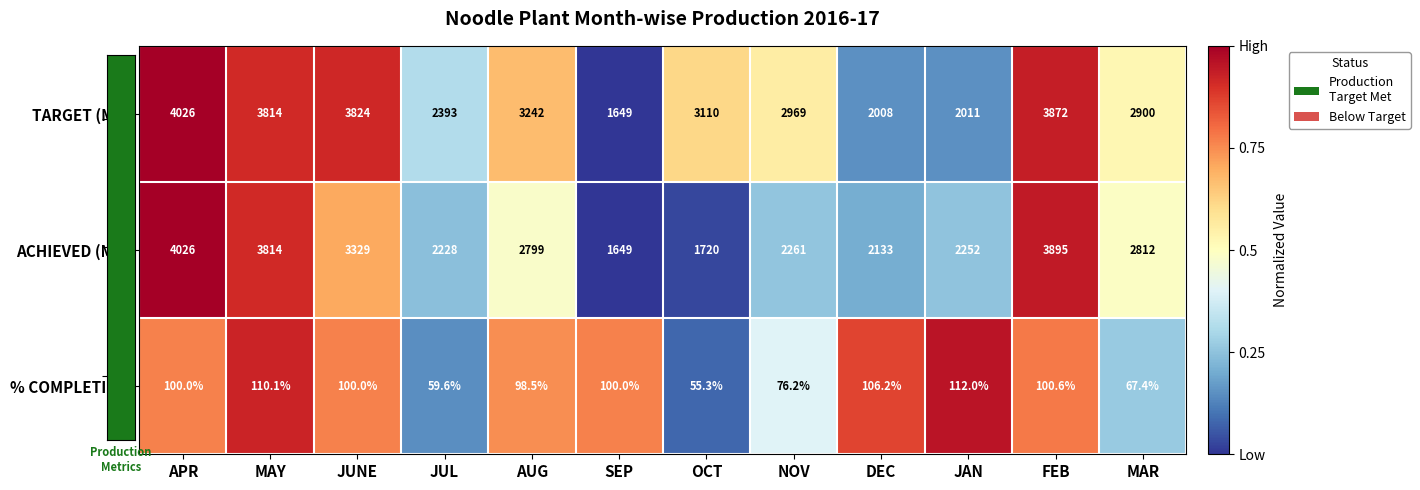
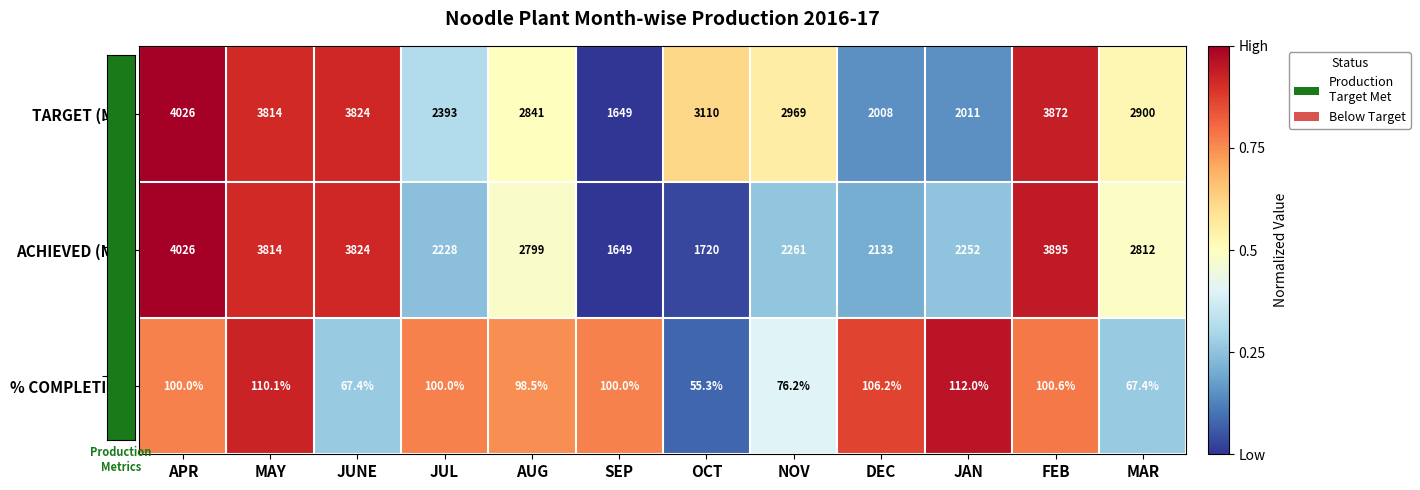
  {
    "Noodle Plant Month-wise Production 2016-17": {
      "TARGET (MT)": {
        "APR": "4026",
        "MAY": "3814",
        "JUNE": "3824",
        "JUL": "2393",
-       "AUG": "3242",
+       "AUG": "2841",
        "SEP": "1649",
        "OCT": "3110",
        "NOV": "2969",
        "DEC": "2008",
        "JAN": "2011",
        "FEB": "3872",
        "MAR": "2900"
      },
      "ACHIEVED (MT)": {
        "APR": "4026",
        "MAY": "3814",
-       "JUNE": "3329",
+       "JUNE": "3824",
        "JUL": "2228",
        "AUG": "2799",
        "SEP": "1649",
        "OCT": "1720",
        "NOV": "2261",
        "DEC": "2133",
        "JAN": "2252",
        "FEB": "3895",
        "MAR": "2812"
      },
      "% COMPLETION": {
        "APR": "100.0%",
        "MAY": "110.1%",
-       "JUNE": "100.0%",
-       "JUL": "59.6%",
+       "JUNE": "67.4%",
+       "JUL": "100.0%",
        "AUG": "98.5%",
        "SEP": "100.0%",
        "OCT": "55.3%",
        "NOV": "76.2%",
        "DEC": "106.2%",
        "JAN": "112.0%",
        "FEB": "100.6%",
        "MAR": "67.4%"
      }
    }
  }
